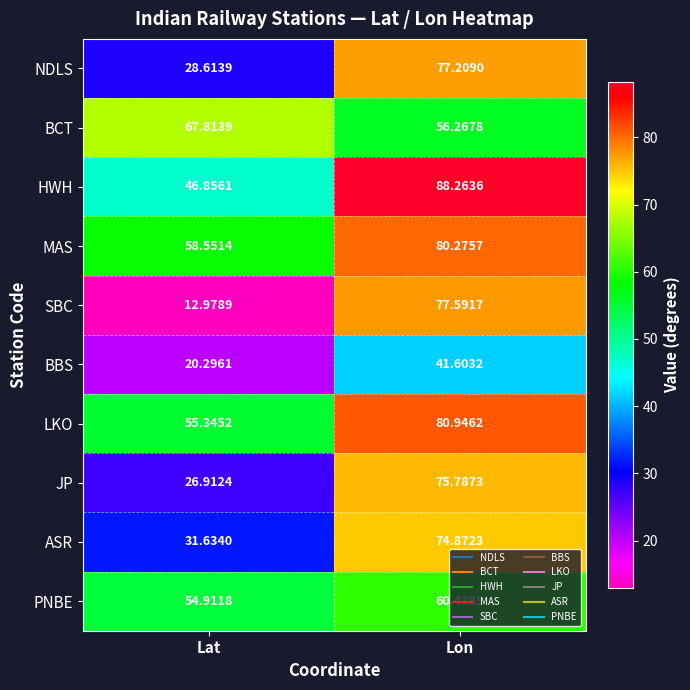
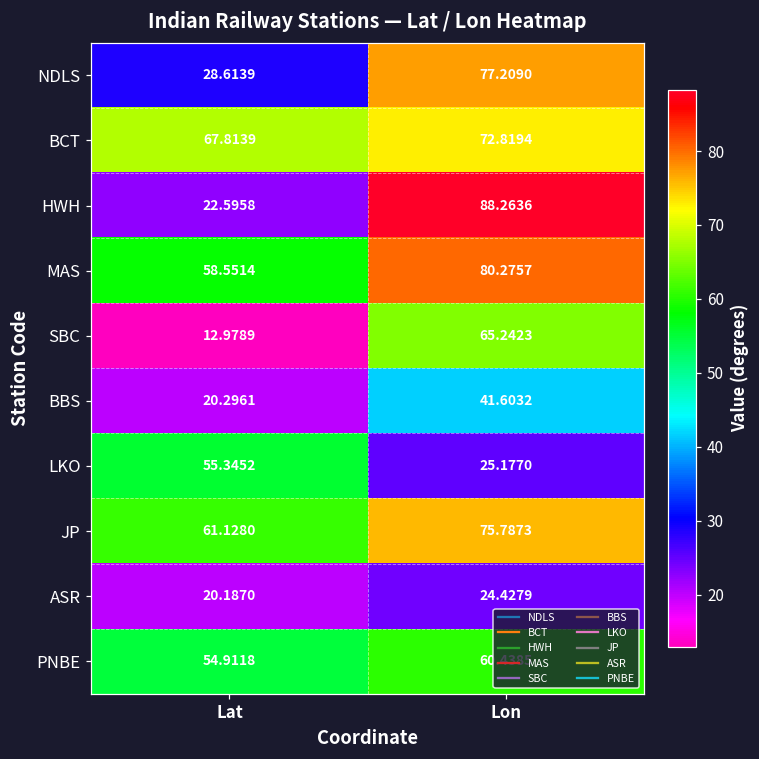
  {
    "NDLS": {
      "Lat": 28.6139,
      "Lon": 77.2090
    },
    "BCT": {
      "Lat": 67.8139,
-     "Lon": 56.2678
+     "Lon": 72.8194
    },
    "HWH": {
-     "Lat": 46.8561,
+     "Lat": 22.5958,
      "Lon": 88.2636
    },
    "MAS": {
      "Lat": 58.5514,
      "Lon": 80.2757
    },
    "SBC": {
      "Lat": 12.9789,
-     "Lon": 77.5917
+     "Lon": 65.2423
    },
    "BBS": {
      "Lat": 20.2961,
      "Lon": 41.6032
    },
    "LKO": {
      "Lat": 55.3452,
-     "Lon": 80.9462
+     "Lon": 25.1770
    },
    "JP": {
-     "Lat": 26.9124,
+     "Lat": 61.1280,
      "Lon": 75.7873
    },
    "ASR": {
-     "Lat": 31.6340,
-     "Lon": 74.8723
+     "Lat": 20.1870,
+     "Lon": 24.4279
    },
    "PNBE": {
      "Lat": 54.9118
    }
  }
